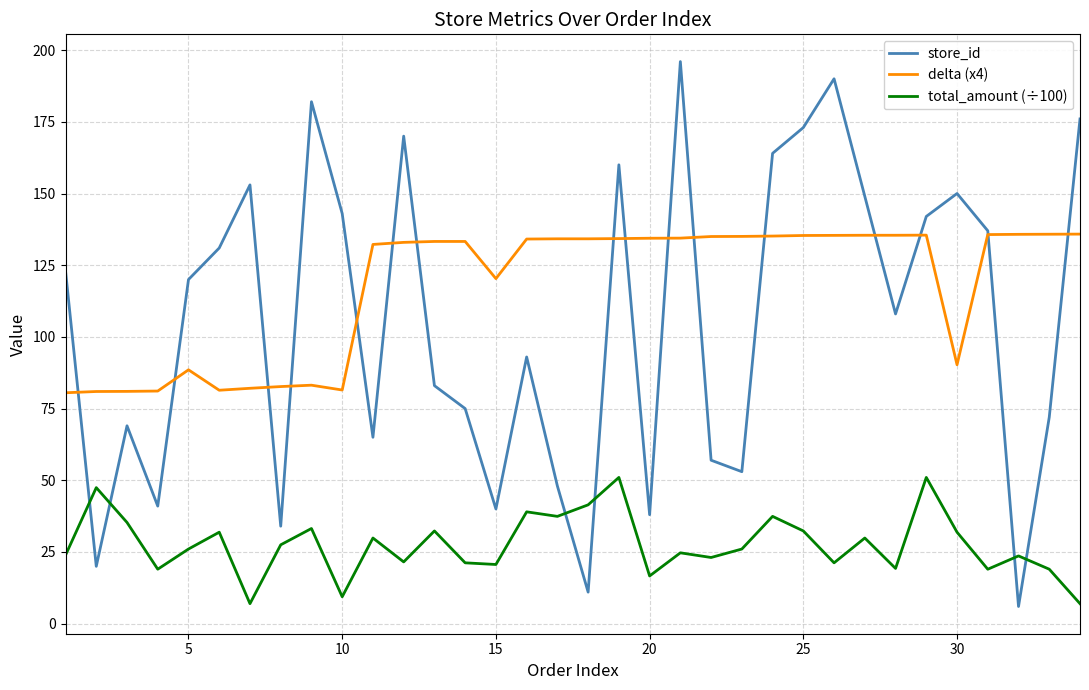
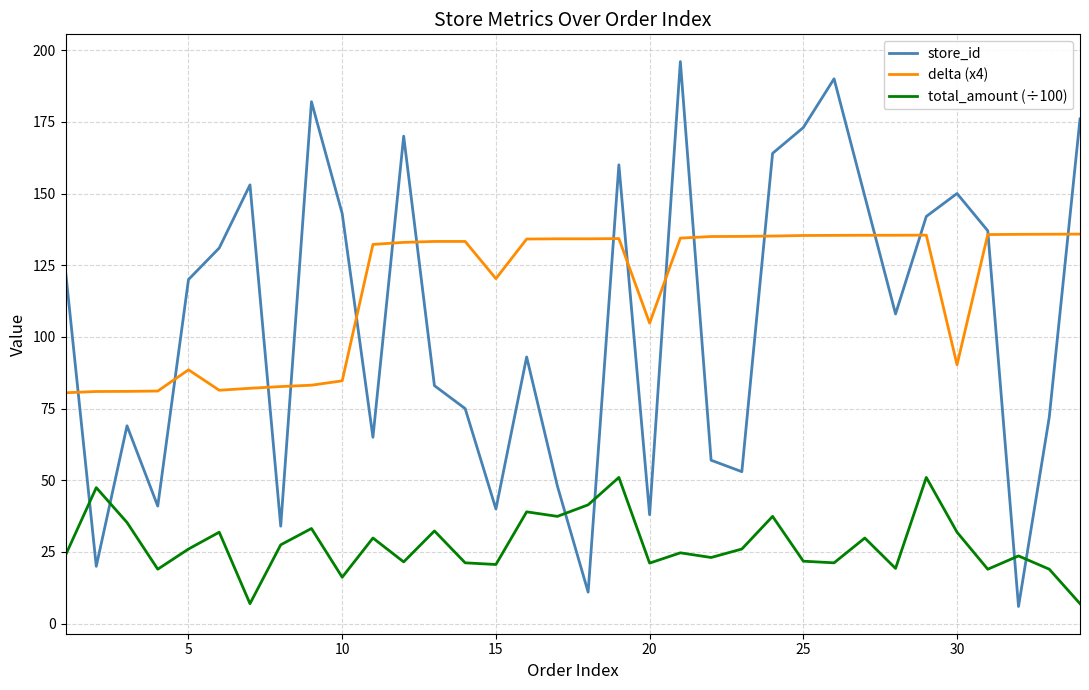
  {
    "store_id": {
      "5": 120,
      "10": 143,
      "15": 40,
      "20": 38,
      "25": 173,
      "30": 150
    },
    "delta (x4)": {
      "5": 89,
-     "10": 81,
+     "10": 85,
      "15": 120,
-     "20": 134,
+     "20": 105,
      "25": 135,
      "30": 90
    },
    "total_amount (÷100)": {
      "5": 26,
-     "10": 9,
+     "10": 16,
      "15": 21,
-     "20": 17,
-     "25": 32,
+     "20": 21,
+     "25": 22,
      "30": 32
    }
  }
